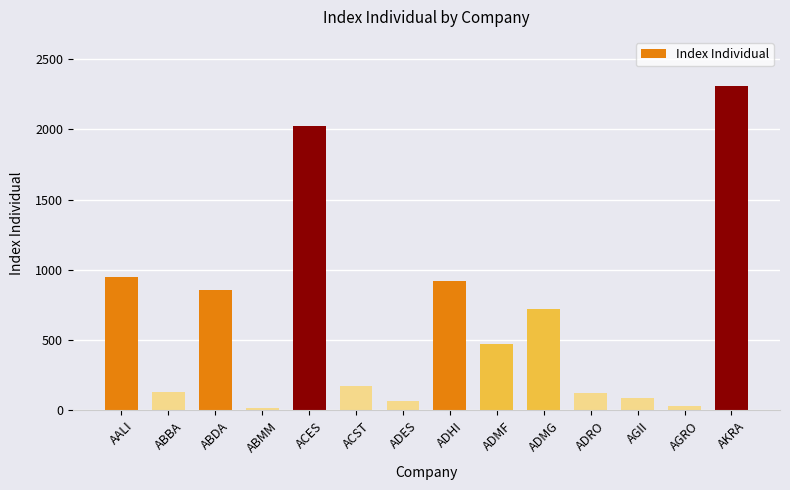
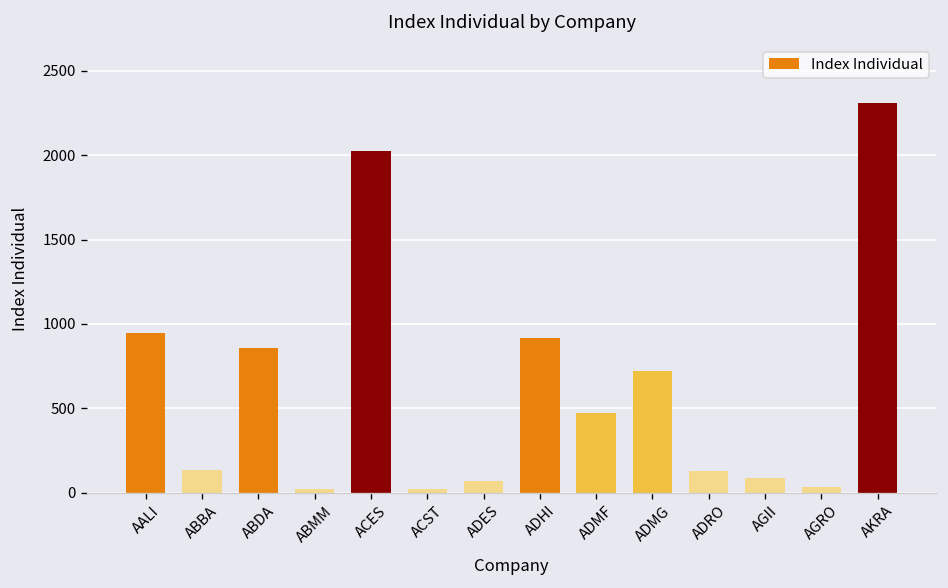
  {
    "AALI": 950,
    "ABBA": 130,
    "ABDA": 860,
    "ABMM": 20,
    "ACES": 2020,
-   "ACST": 170,
+   "ACST": 20,
    "ADES": 70,
    "ADHI": 920,
    "ADMF": 470,
    "ADMG": 720,
    "ADRO": 130,
    "AGII": 90,
    "AGRO": 30,
    "AKRA": 2310
  }
